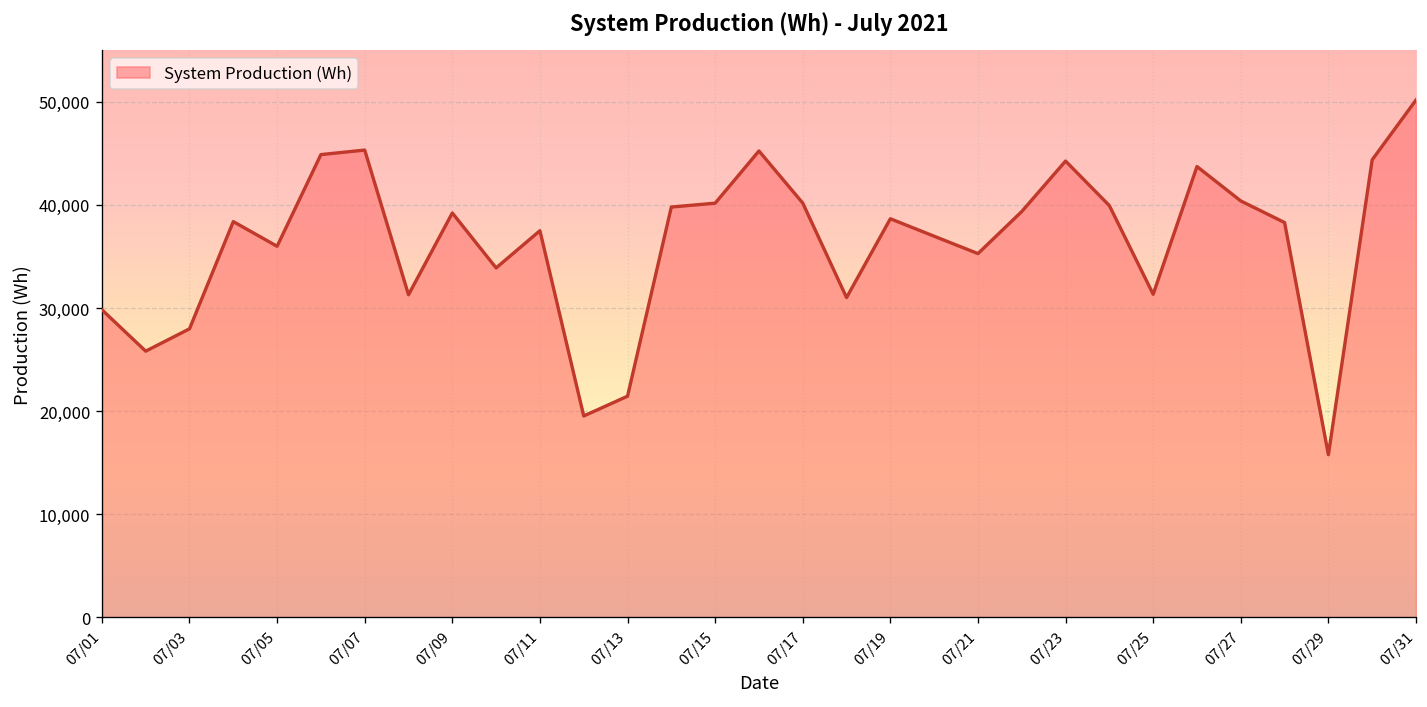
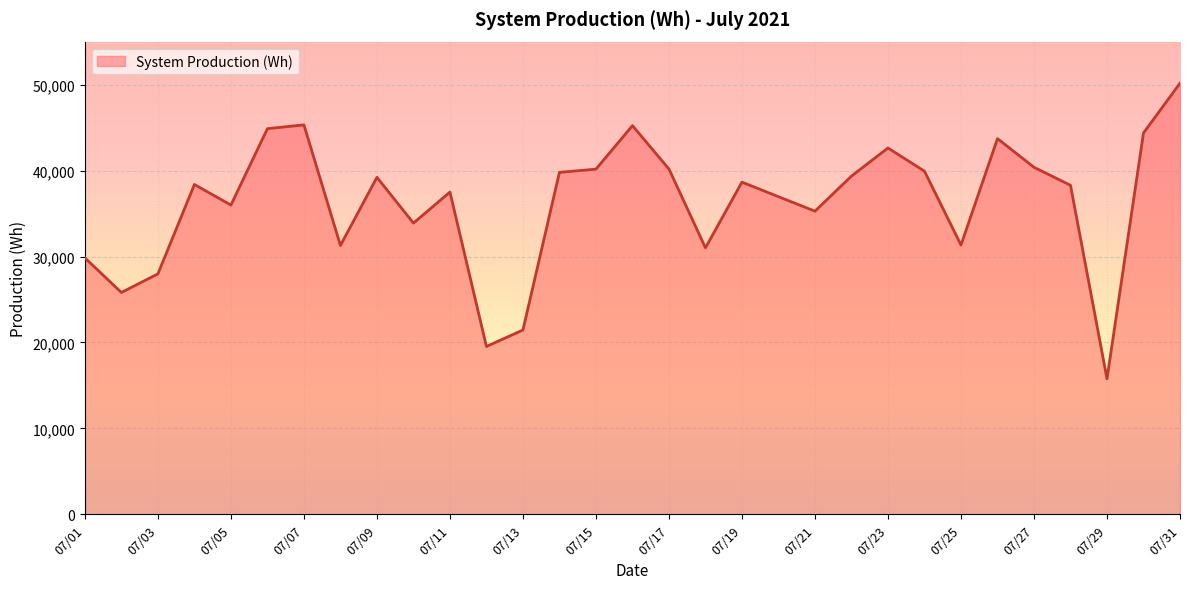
  {
    "07/01": "30,000",
    "07/03": "28,000",
    "07/05": "36,000",
    "07/07": "45,000",
    "07/09": "39,000",
    "07/11": "37,000",
    "07/13": "21,000",
    "07/15": "40,000",
    "07/17": "40,000",
    "07/19": "39,000",
    "07/21": "35,000",
-   "07/23": "44,000",
+   "07/23": "43,000",
    "07/25": "31,000",
    "07/27": "40,000",
    "07/29": "16,000",
    "07/31": "50,000"
  }
